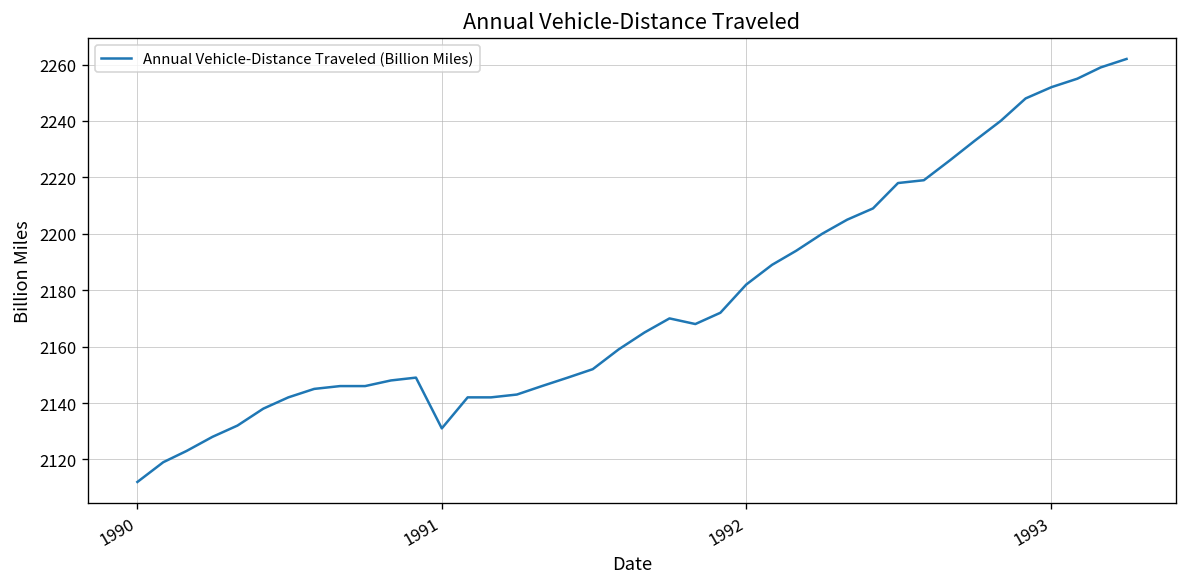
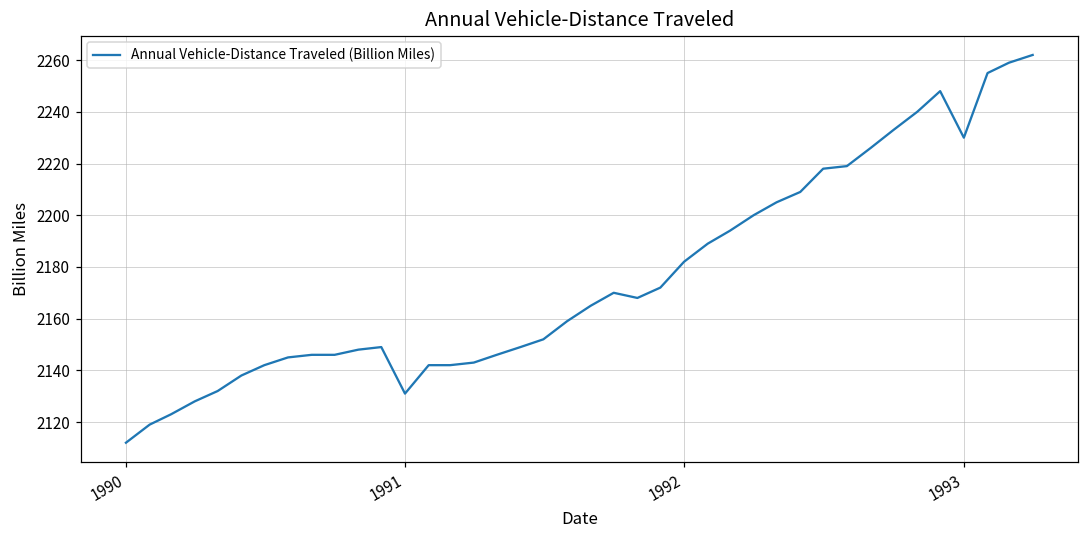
  {
    "1990": 2112,
    "1991": 2131,
    "1992": 2182,
-   "1993": 2252
+   "1993": 2230
  }
